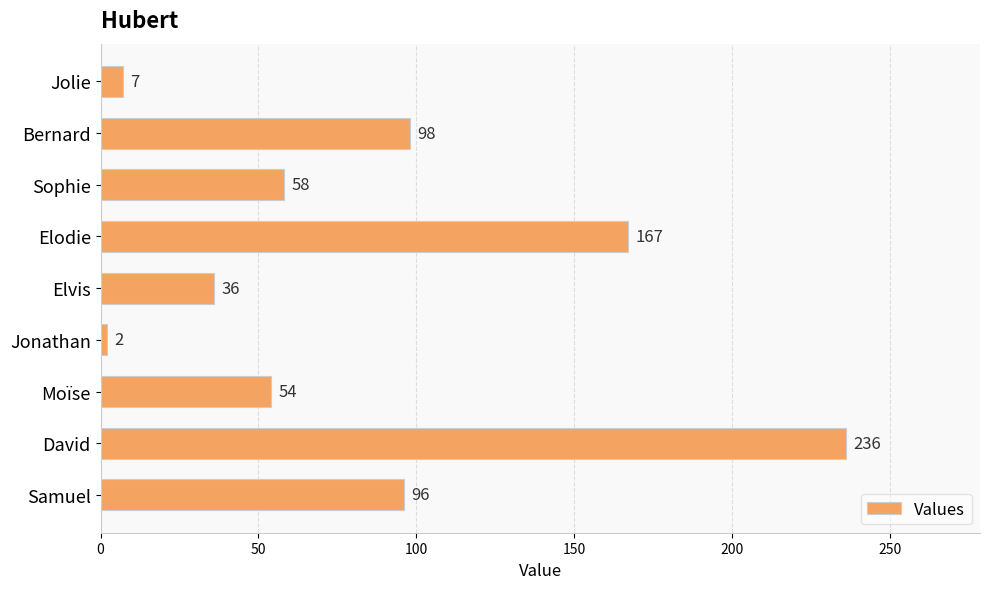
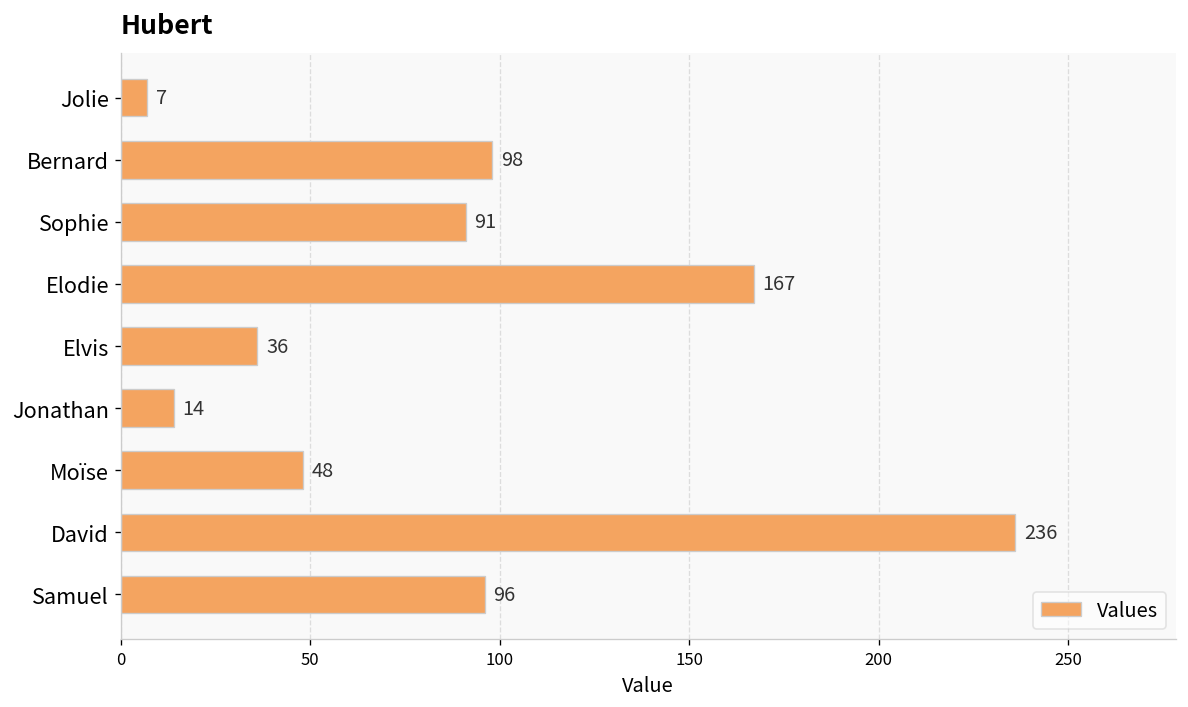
  {
    "Jolie": 7,
    "Bernard": 98,
-   "Sophie": 58,
+   "Sophie": 91,
    "Elodie": 167,
    "Elvis": 36,
-   "Jonathan": 2,
-   "Moïse": 54,
+   "Jonathan": 14,
+   "Moïse": 48,
    "David": 236,
    "Samuel": 96
  }
